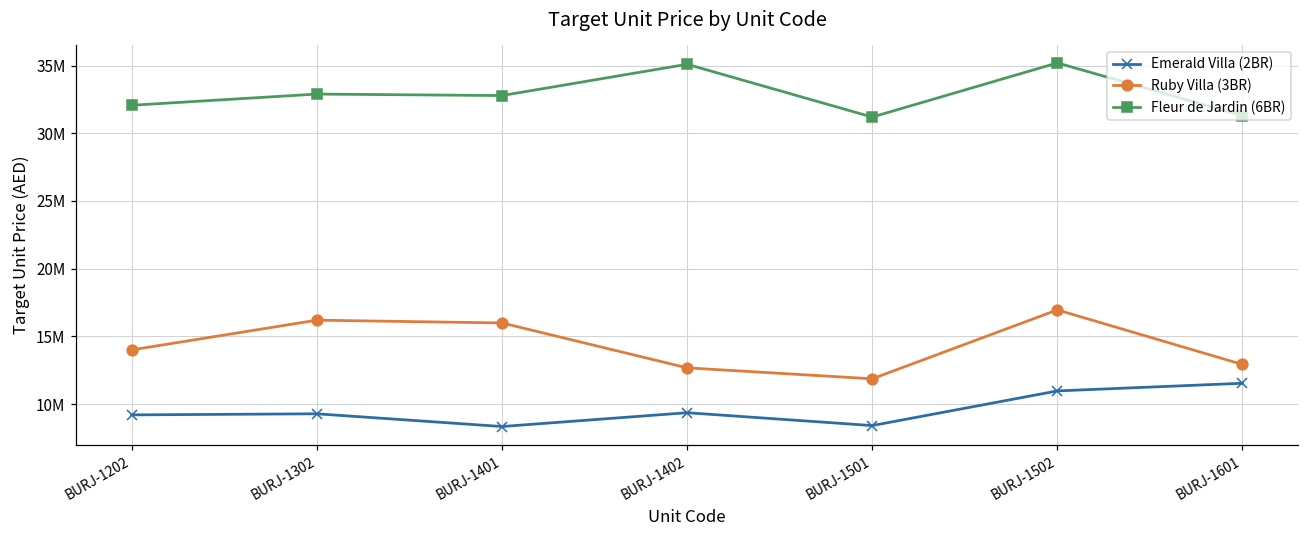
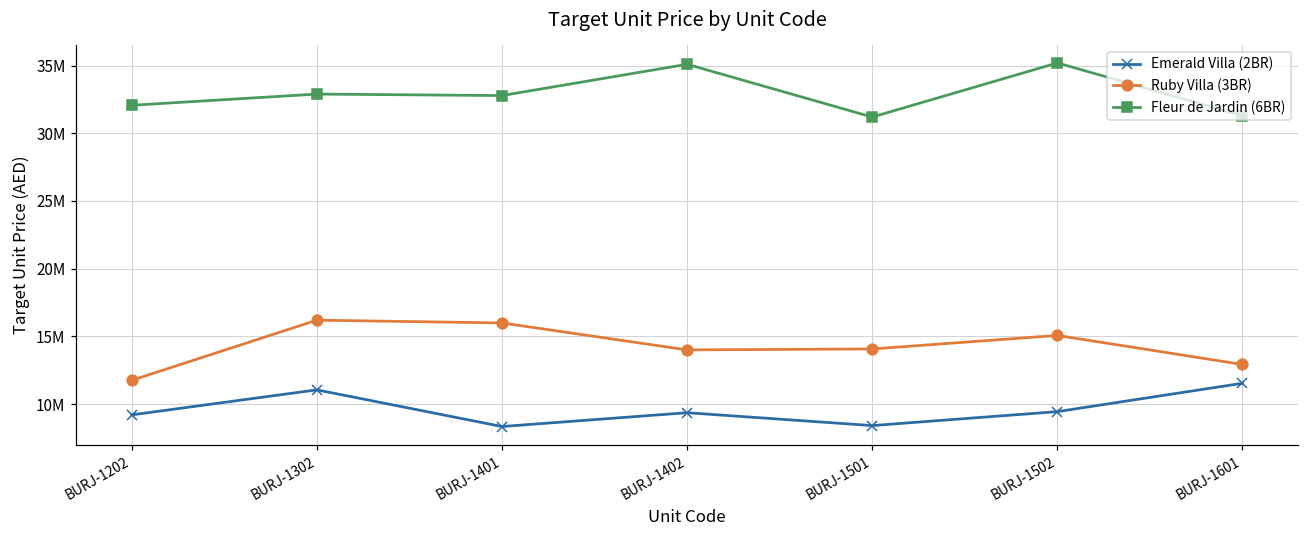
  {
    "Emerald Villa (2BR)": {
      "BURJ-1202": 9200000,
-     "BURJ-1302": 9300000,
+     "BURJ-1302": 11000000,
      "BURJ-1401": 8300000,
      "BURJ-1402": 9400000,
      "BURJ-1501": 8400000,
-     "BURJ-1502": 11000000,
+     "BURJ-1502": 9400000,
      "BURJ-1601": 11500000
    },
    "Ruby Villa (3BR)": {
-     "BURJ-1202": 14000000,
+     "BURJ-1202": 11800000,
      "BURJ-1302": 16200000,
      "BURJ-1401": 16000000,
-     "BURJ-1402": 12700000,
-     "BURJ-1501": 11900000,
-     "BURJ-1502": 17000000,
+     "BURJ-1402": 14000000,
+     "BURJ-1501": 14100000,
+     "BURJ-1502": 15100000,
      "BURJ-1601": 12900000
    },
    "Fleur de Jardin (6BR)": {
      "BURJ-1202": 32100000,
      "BURJ-1302": 32900000,
      "BURJ-1401": 32800000,
      "BURJ-1402": 35100000,
      "BURJ-1501": 31200000,
      "BURJ-1502": 35200000
    }
  }
